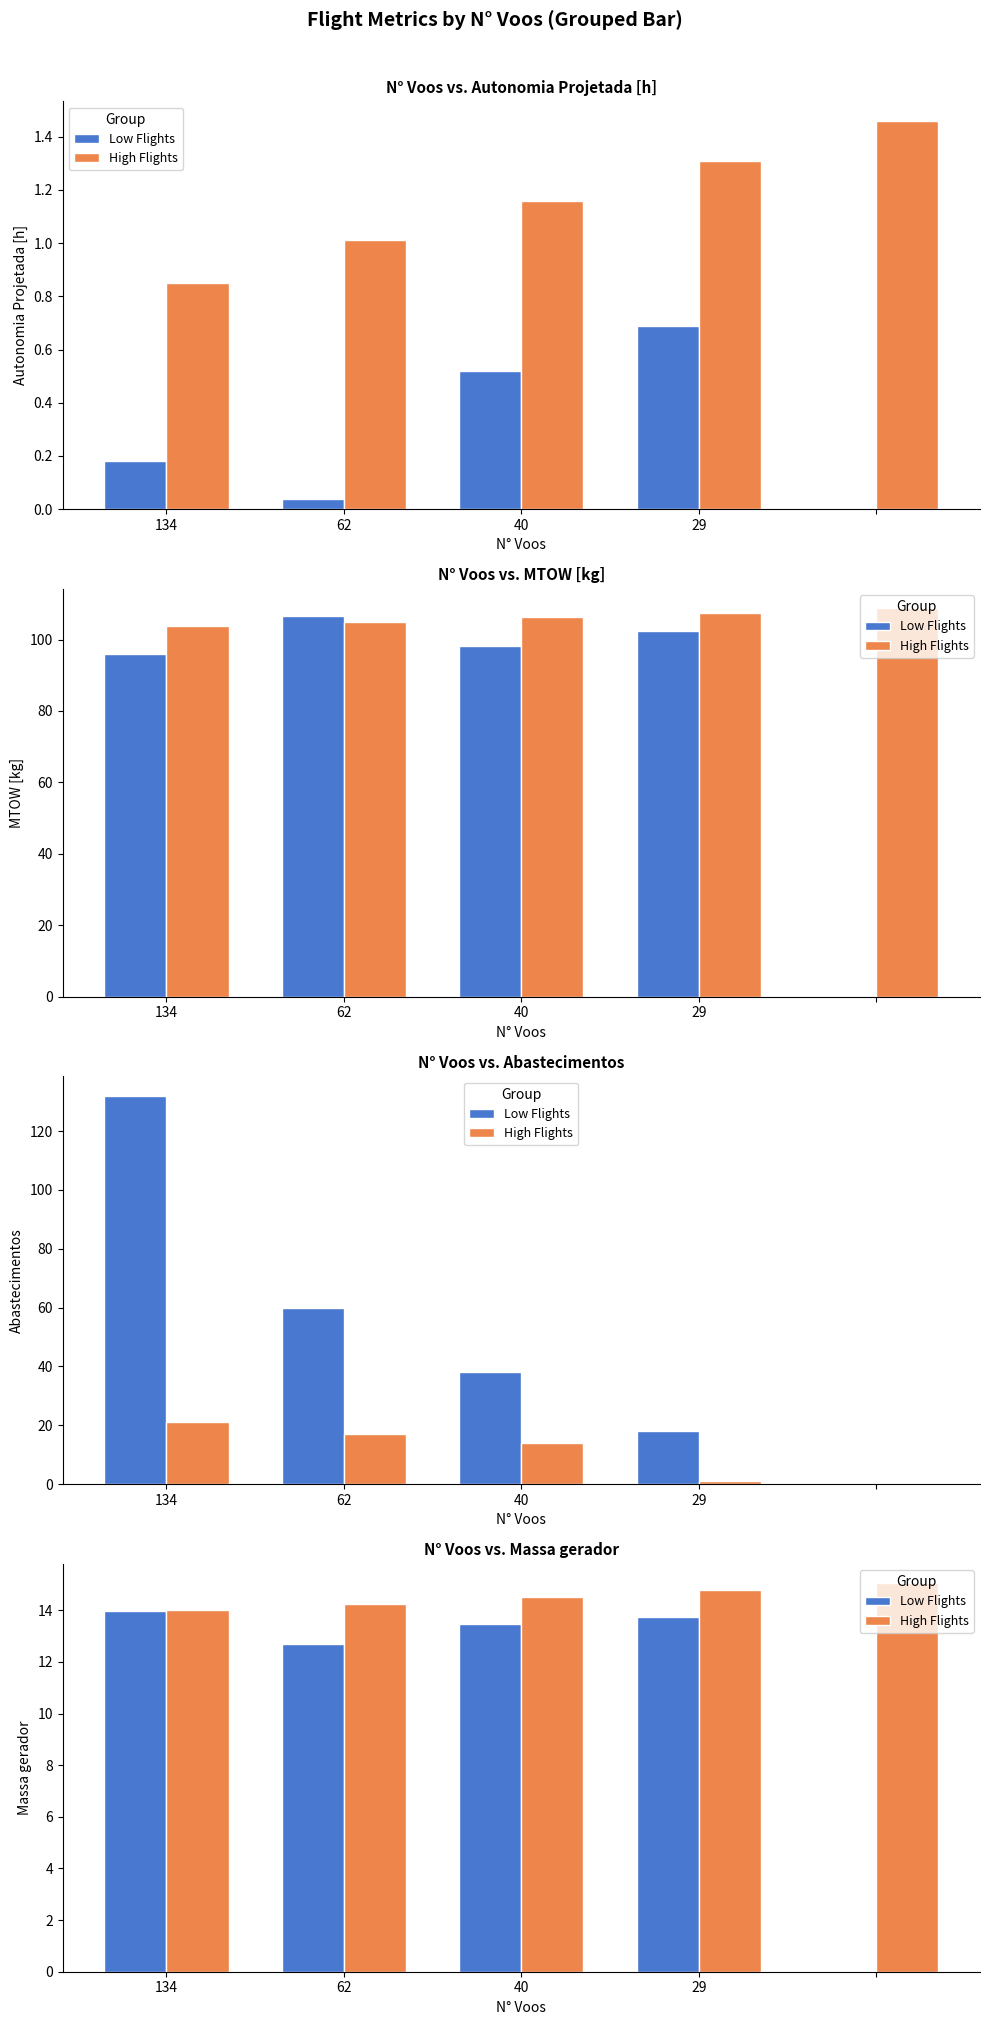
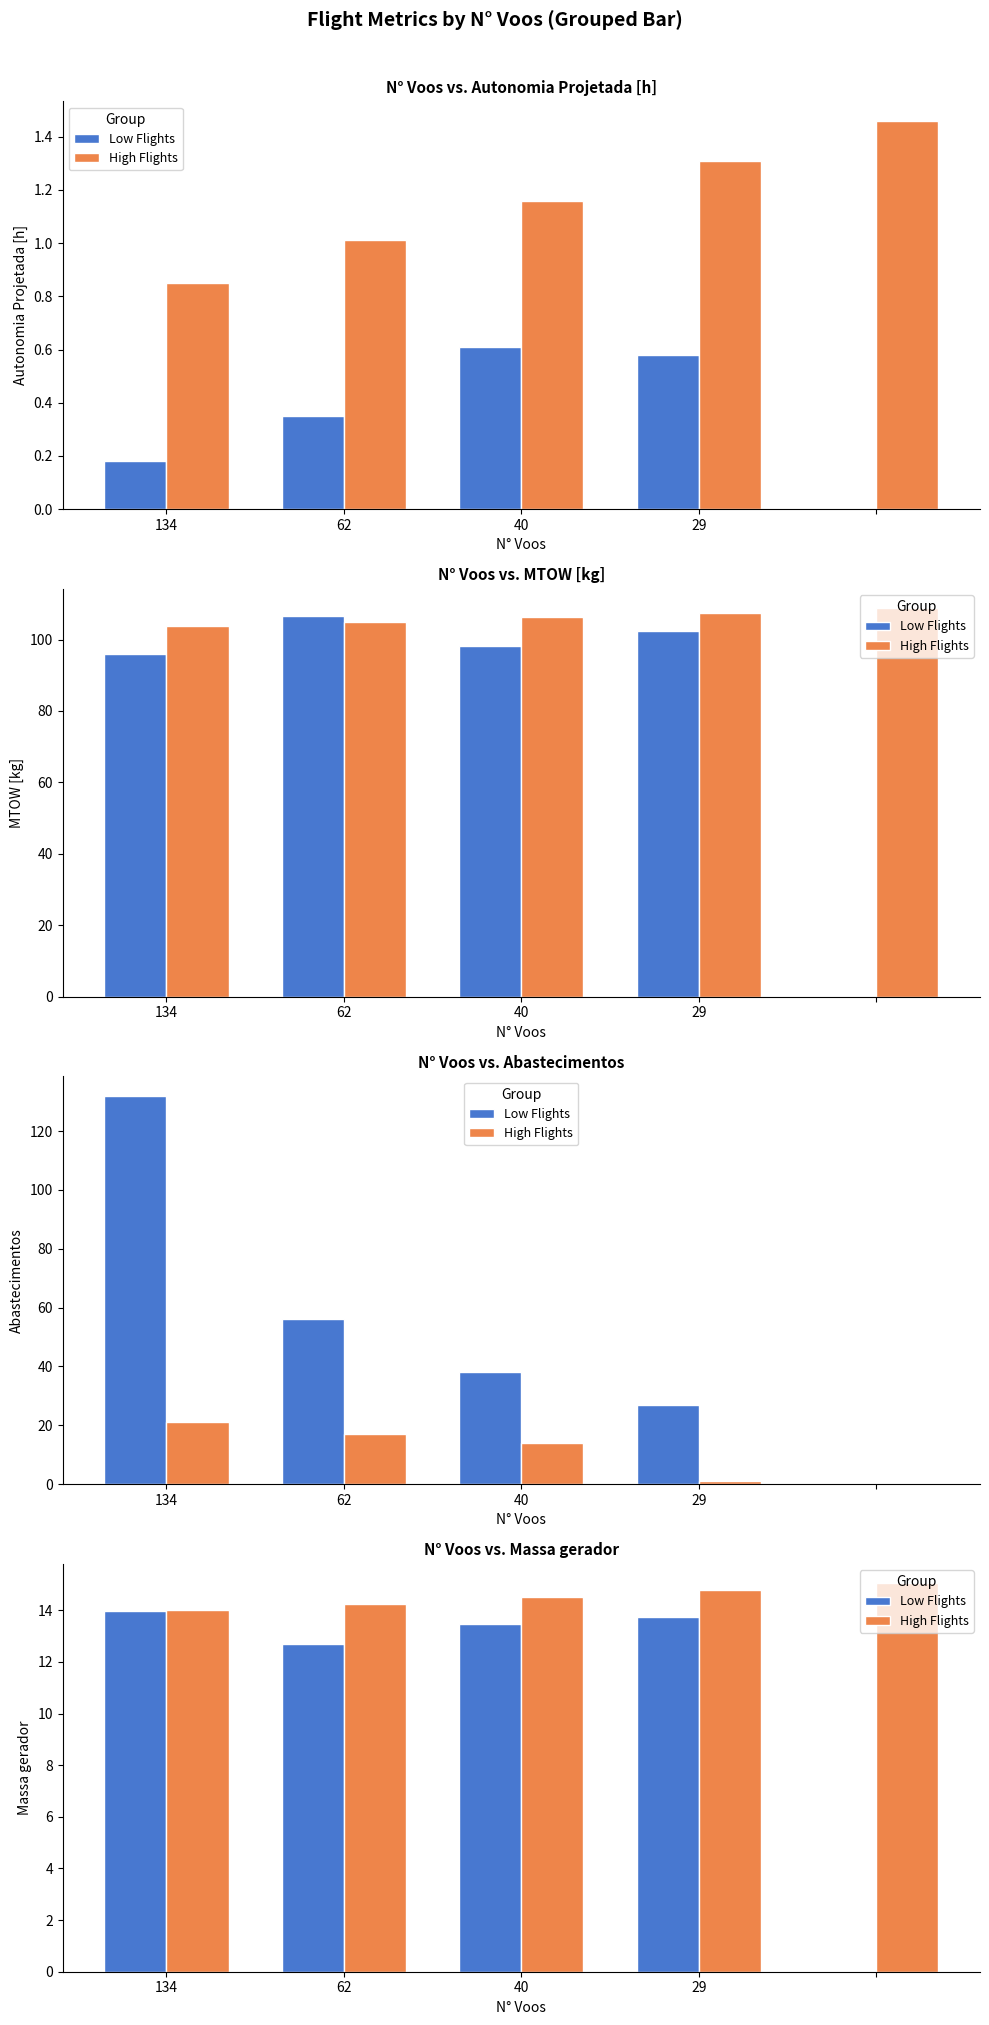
  {
    "N° Voos vs. Autonomia Projetada [h]": {
      "Low Flights": {
        "134": 0.18,
-       "62": 0.04,
-       "40": 0.52,
-       "29": 0.69
+       "62": 0.35,
+       "40": 0.61,
+       "29": 0.58
      }
    },
    "N° Voos vs. MTOW [kg]": {
      "Low Flights": {
        "134": 96,
        "62": 107,
        "40": 98,
        "29": 102
      }
    },
    "N° Voos vs. Abastecimentos": {
      "Low Flights": {
        "134": 132,
-       "62": 60,
+       "62": 56,
        "40": 38,
-       "29": 18
+       "29": 27
      }
    },
    "N° Voos vs. Massa gerador": {
      "Low Flights": {
        "134": 14.0,
        "62": 12.7,
        "40": 13.5,
        "29": 13.7
      }
    }
  }
